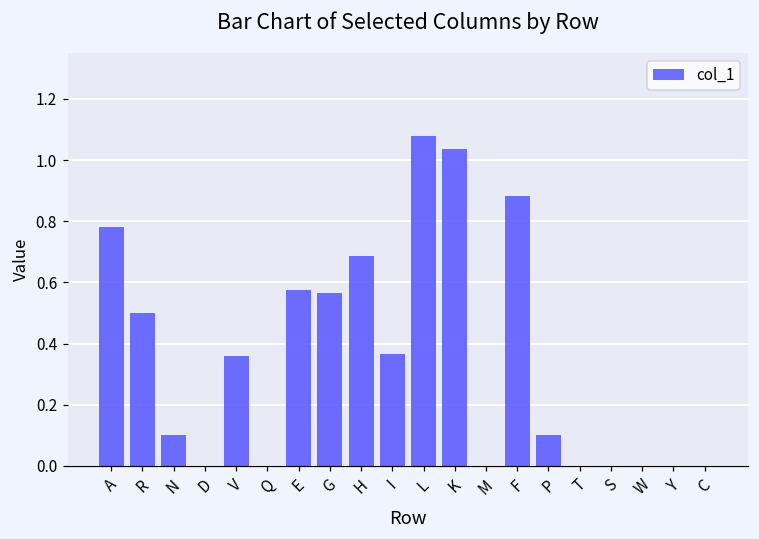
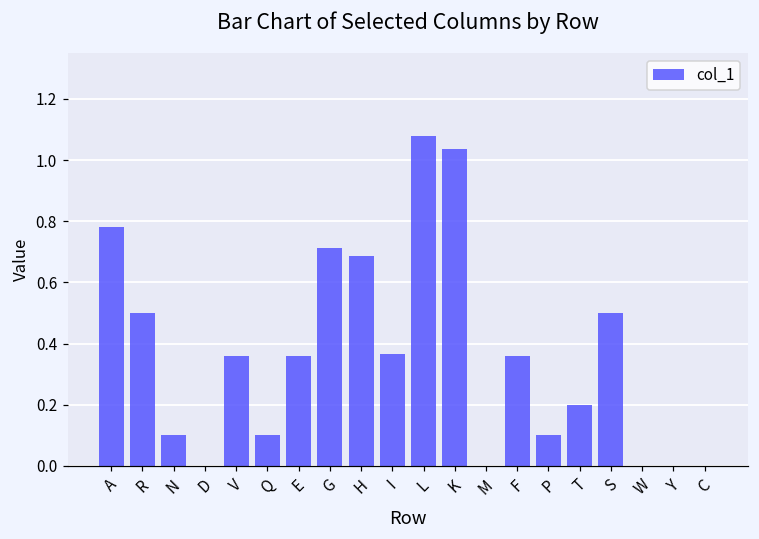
  {
    "A": 0.78,
    "R": 0.50,
    "N": 0.10,
    "D": 0.00,
    "V": 0.36,
-   "Q": 0.0,
-   "E": 0.58,
-   "G": 0.57,
+   "Q": 0.1,
+   "E": 0.36,
+   "G": 0.71,
    "H": 0.69,
    "I": 0.36,
    "L": 1.08,
    "K": 1.04,
    "M": 0.00,
-   "F": 0.88,
+   "F": 0.36,
    "P": 0.10,
-   "T": 0.0,
-   "S": 0.0,
+   "T": 0.2,
+   "S": 0.5,
    "W": 0.00,
    "Y": 0.00,
    "C": 0.00
  }
